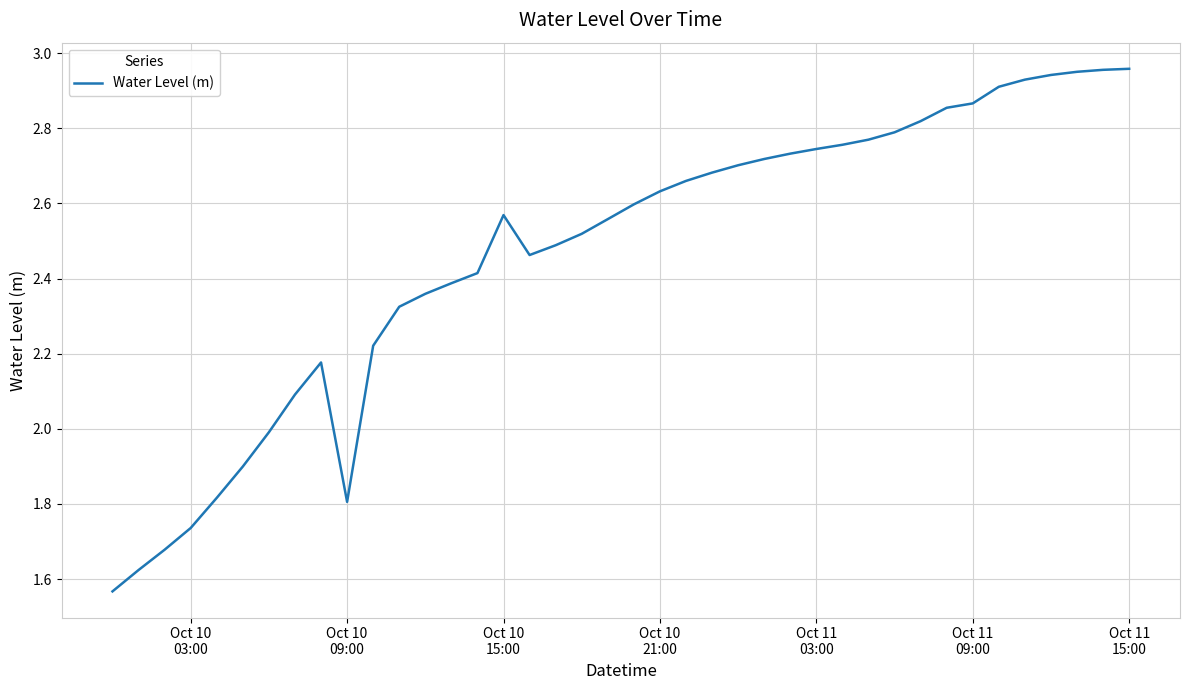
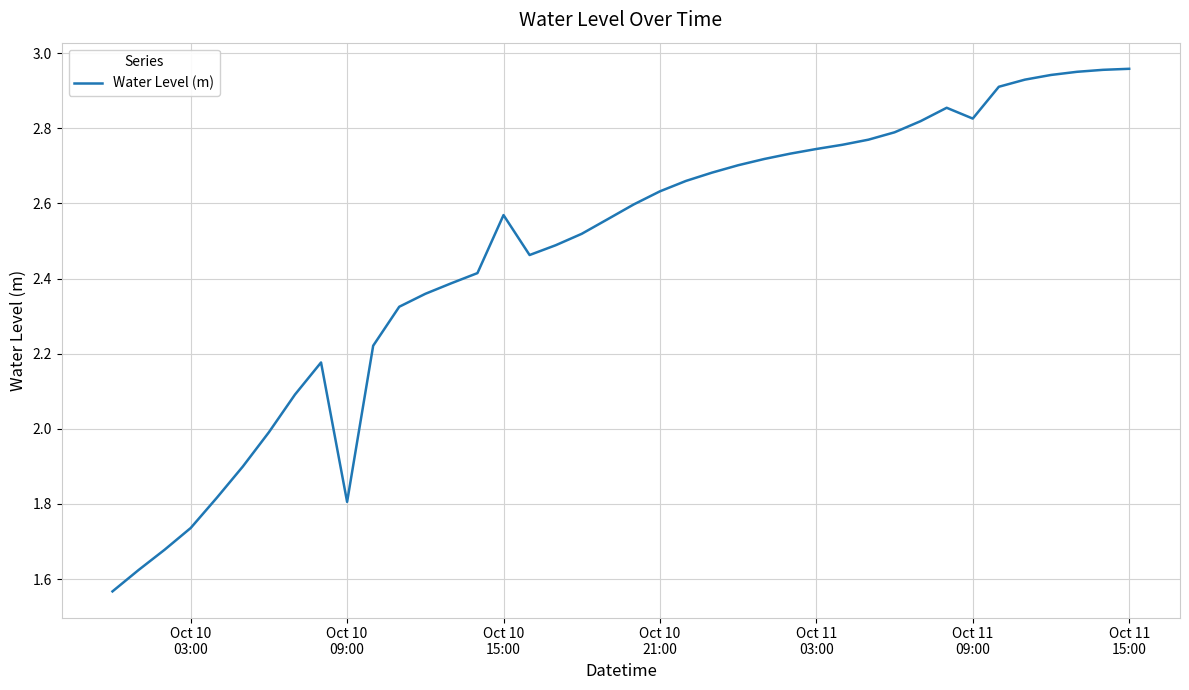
  {
    "Oct 10 03:00": 1.74,
    "Oct 10 09:00": 1.81,
    "Oct 10 15:00": 2.57,
    "Oct 10 21:00": 2.63,
    "Oct 11 03:00": 2.74,
-   "Oct 11 09:00": 2.87,
+   "Oct 11 09:00": 2.83,
    "Oct 11 15:00": 2.96
  }
